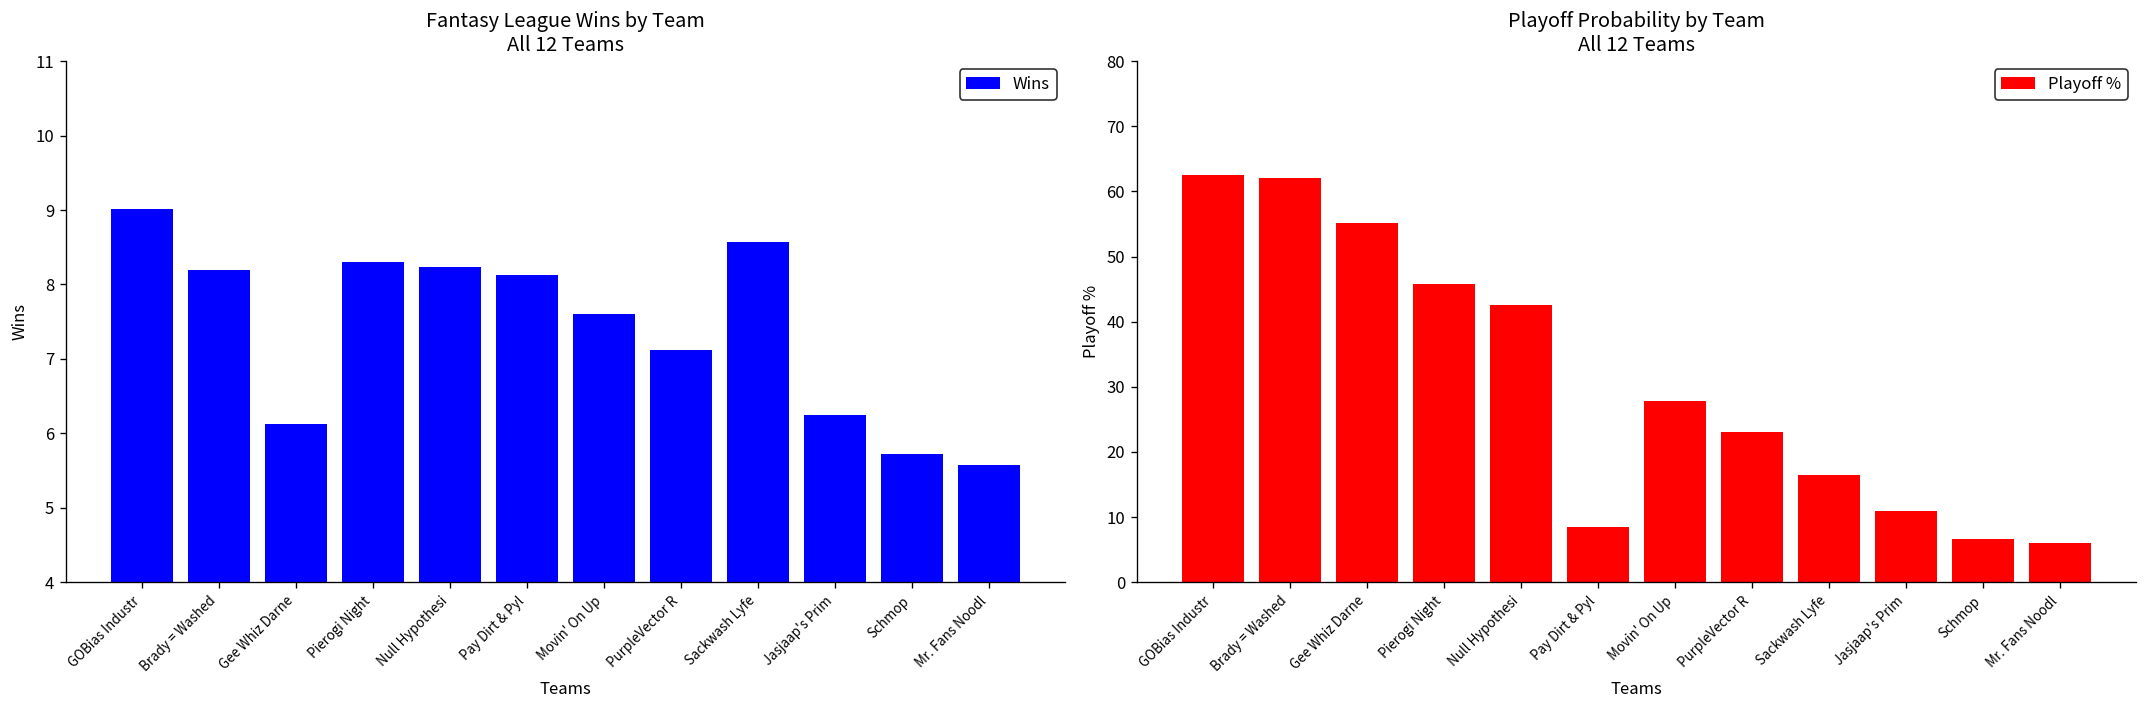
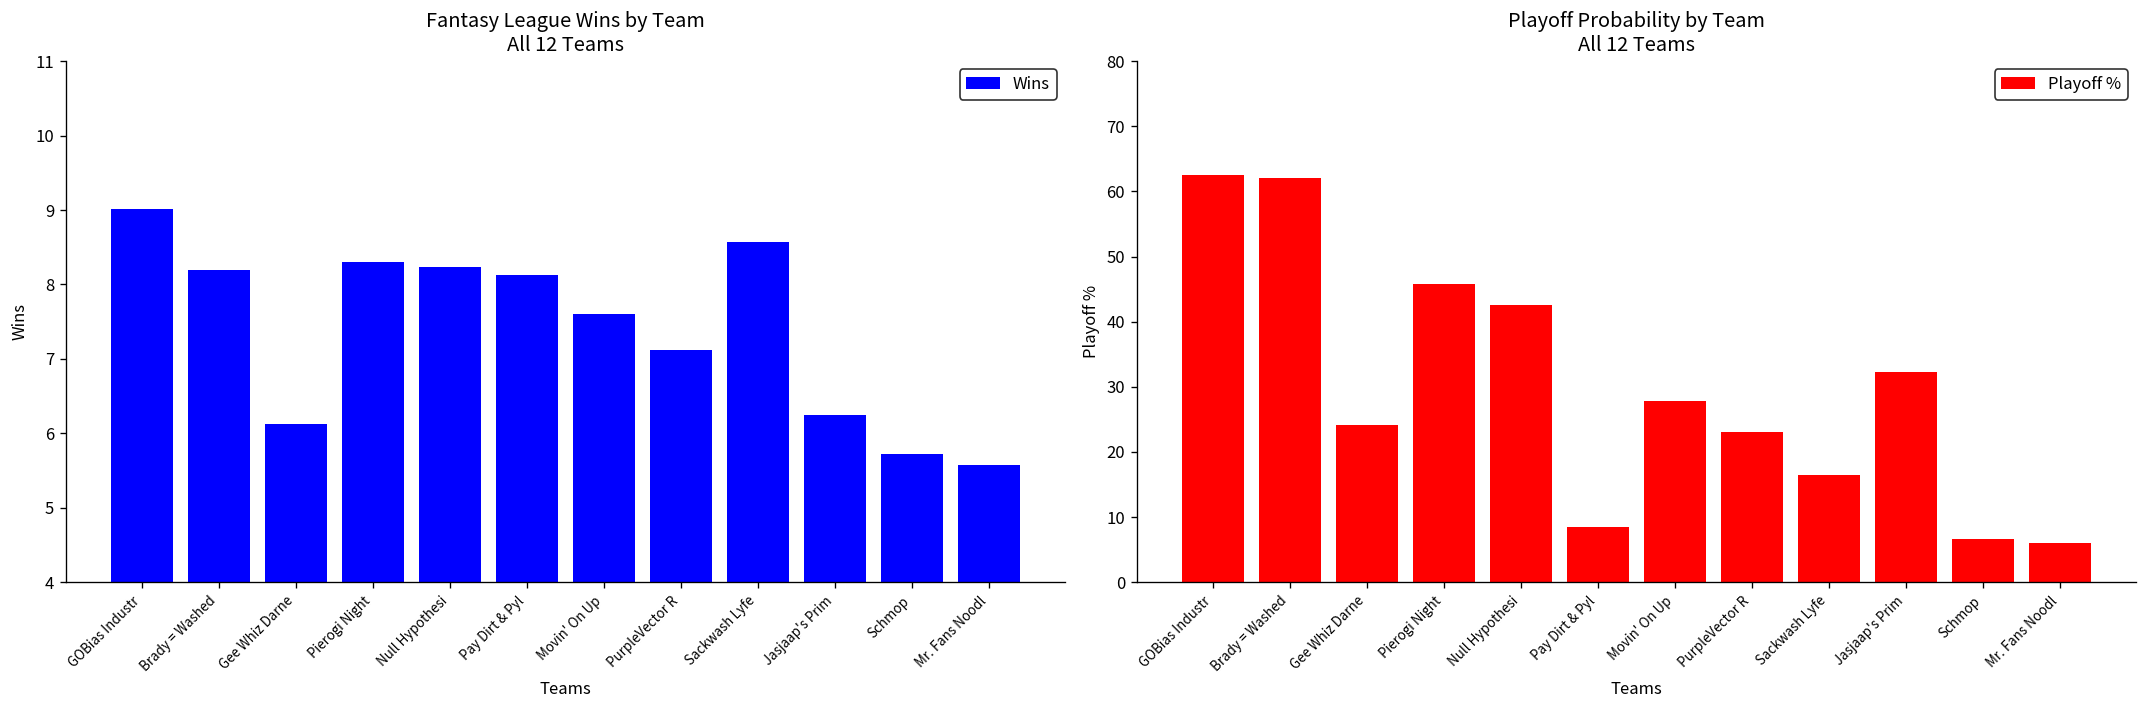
  {
    "Fantasy League Wins by Team All 12 Teams": {
      "GOBias Industr": 9.0,
      "Brady = Washed": 8.2,
      "Gee Whiz Darne": 6.1,
      "Pierogi Night": 8.3,
      "Null Hypothesi": 8.2,
      "Pay Dirt & Pyl": 8.1,
      "Movin' On Up": 7.6,
      "PurpleVector R": 7.1,
      "Sackwash Lyfe": 8.6,
      "Jasjaap's Prim": 6.3,
      "Schmop": 5.7,
      "Mr. Fans Noodl": 5.6
    },
    "Playoff Probability by Team All 12 Teams": {
      "GOBias Industr": 63,
      "Brady = Washed": 62,
-     "Gee Whiz Darne": 55,
+     "Gee Whiz Darne": 24,
      "Pierogi Night": 46,
      "Null Hypothesi": 43,
      "Pay Dirt & Pyl": 9,
      "Movin' On Up": 28,
      "PurpleVector R": 23,
      "Sackwash Lyfe": 16,
-     "Jasjaap's Prim": 11,
+     "Jasjaap's Prim": 32,
      "Schmop": 7,
      "Mr. Fans Noodl": 6
    }
  }
